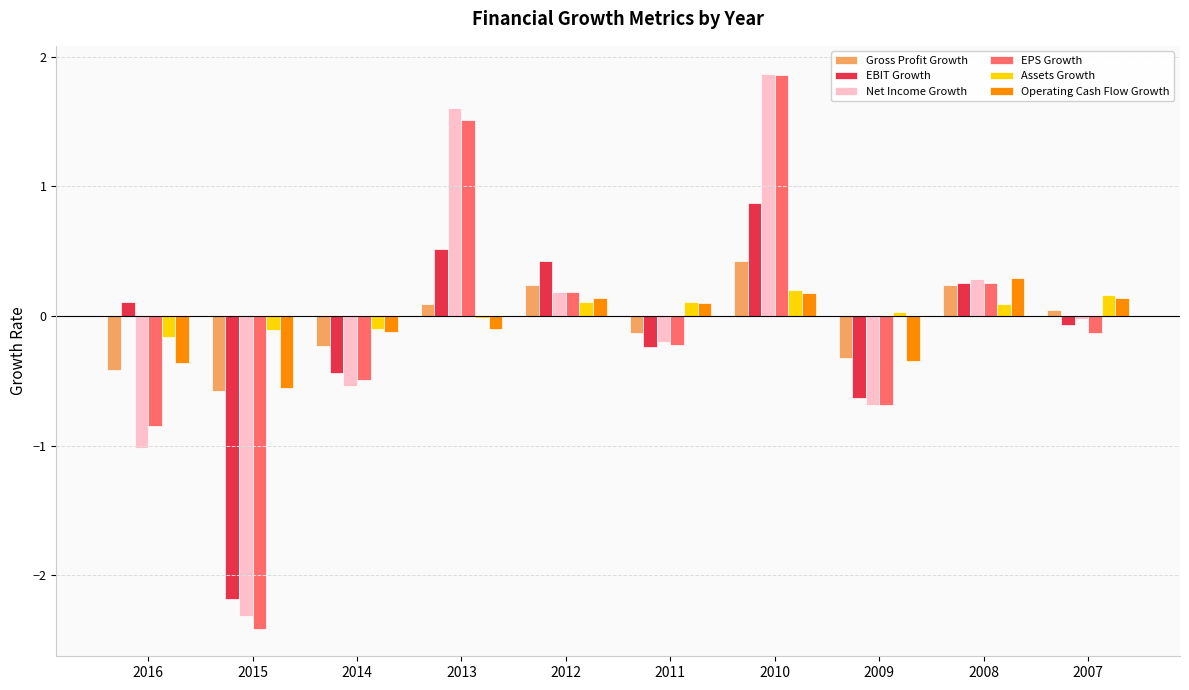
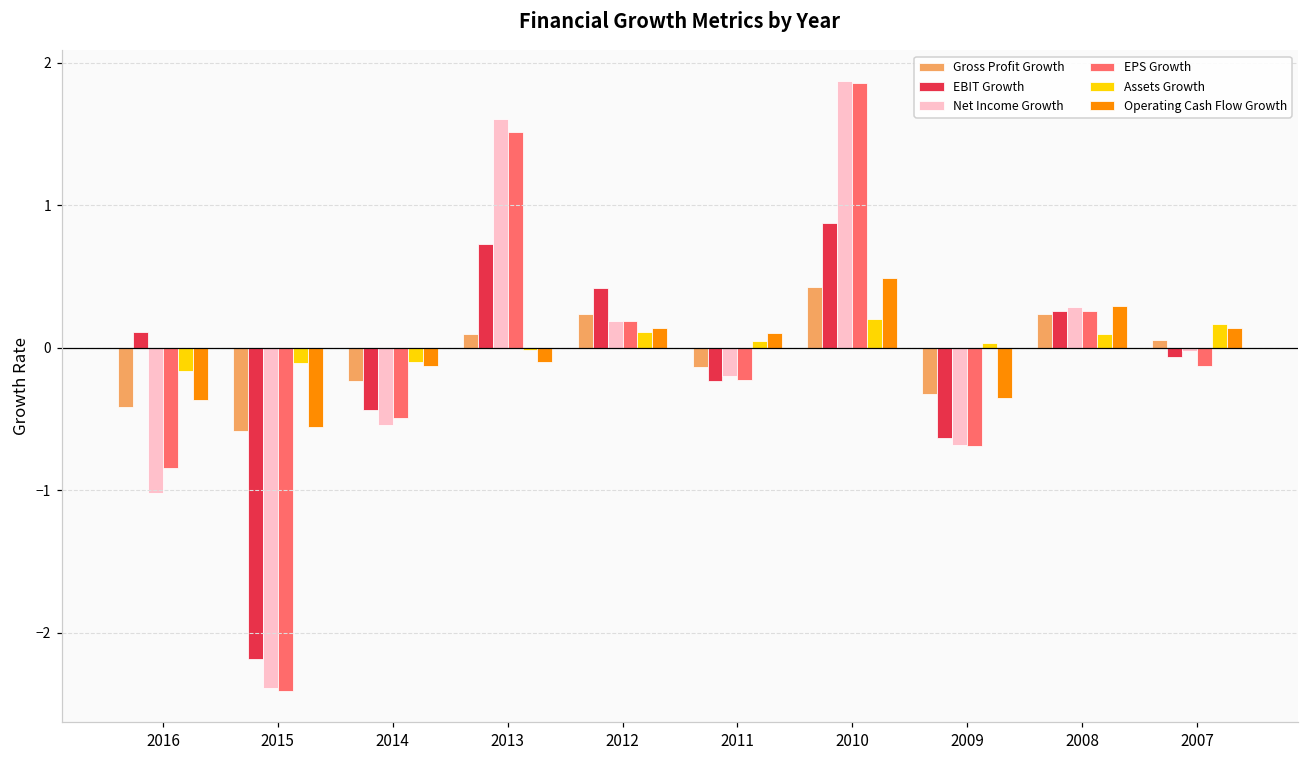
  {
    "EBIT Growth": {
      "2016": 0.11,
      "2015": -2.19,
      "2014": -0.44,
-     "2013": 0.52,
+     "2013": 0.73,
      "2012": 0.42,
      "2011": -0.24,
      "2010": 0.87,
      "2009": -0.63,
      "2008": 0.25,
      "2007": -0.07
    },
    "Net Income Growth": {
      "2016": -1.02,
-     "2015": -2.32,
+     "2015": -2.39,
      "2014": -0.54,
      "2013": 1.60,
      "2012": 0.19,
      "2011": -0.20,
      "2010": 1.87,
      "2009": -0.69,
      "2008": 0.29,
      "2007": -0.02
    },
    "Assets Growth": {
      "2016": -0.16,
      "2015": -0.11,
      "2014": -0.10,
      "2012": 0.11,
-     "2011": 0.11,
+     "2011": 0.04,
      "2010": 0.20,
      "2009": 0.03,
      "2008": 0.09,
      "2007": 0.16
    },
    "Operating Cash Flow Growth": {
      "2016": -0.37,
      "2015": -0.56,
      "2014": -0.13,
      "2013": -0.10,
      "2012": 0.14,
      "2011": 0.10,
-     "2010": 0.18,
+     "2010": 0.49,
      "2009": -0.35,
      "2008": 0.29,
      "2007": 0.14
    }
  }
